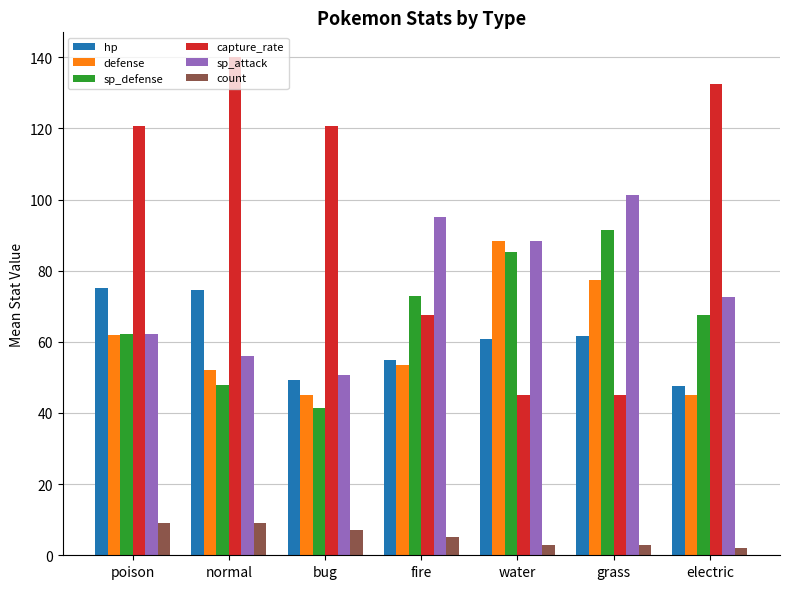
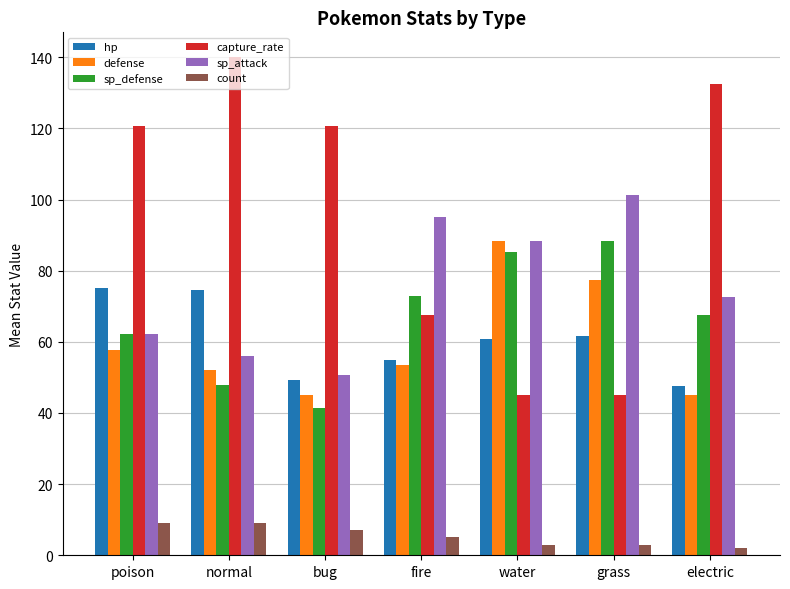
  {
    "hp": {
      "poison": 75,
      "normal": 74,
      "bug": 49,
      "fire": 55,
      "water": 61,
      "grass": 62,
      "electric": 48
    },
    "defense": {
-     "poison": 62,
+     "poison": 58,
      "normal": 52,
      "bug": 45,
      "fire": 53,
      "water": 88,
      "grass": 77,
      "electric": 45
    },
    "sp_defense": {
      "poison": 62,
      "normal": 48,
      "bug": 41,
      "fire": 73,
      "water": 85,
-     "grass": 91,
+     "grass": 88,
      "electric": 68
    },
    "capture_rate": {
      "poison": 121,
      "bug": 121,
      "fire": 68,
      "water": 45,
      "grass": 45,
      "electric": 133
    },
    "sp_attack": {
      "poison": 62,
      "normal": 56,
      "bug": 51,
      "fire": 95,
      "water": 88,
      "grass": 101,
      "electric": 73
    },
    "count": {
      "poison": 9,
      "normal": 9,
      "bug": 7,
      "fire": 5,
      "water": 3,
      "grass": 3,
      "electric": 2
    }
  }
